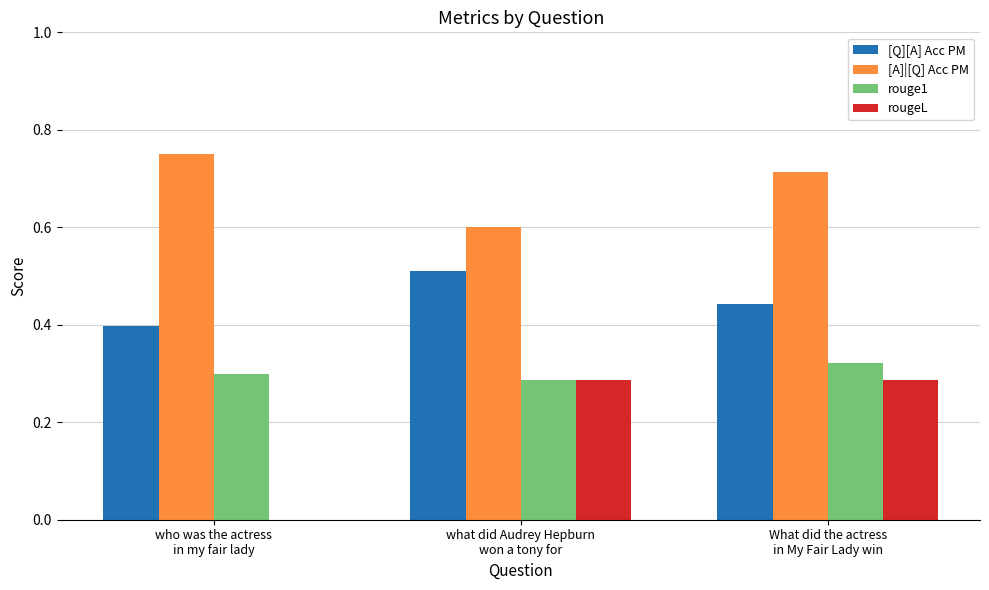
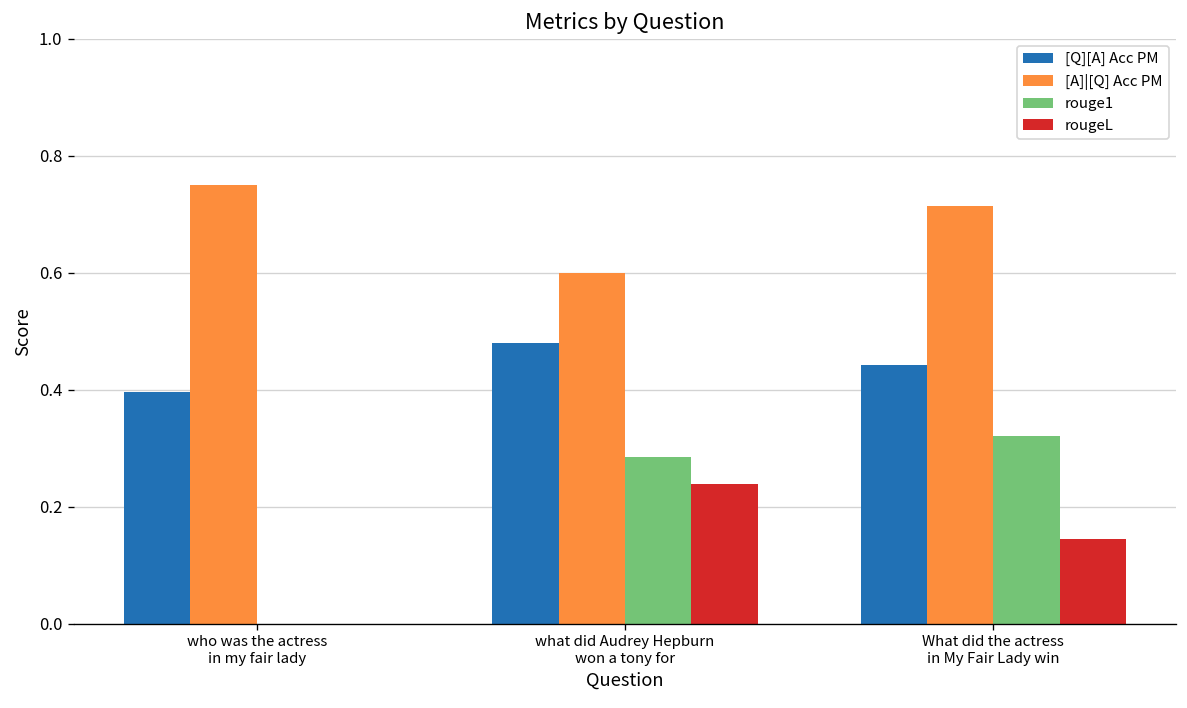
  {
    "[Q][A] Acc PM": {
      "who was the actress in my fair lady": 0.40,
-     "what did Audrey Hepburn won a tony for": 0.51,
+     "what did Audrey Hepburn won a tony for": 0.48,
      "What did the actress in My Fair Lady win": 0.44
    },
    "[A]|[Q] Acc PM": {
      "who was the actress in my fair lady": 0.75,
      "what did Audrey Hepburn won a tony for": 0.60,
      "What did the actress in My Fair Lady win": 0.71
    },
    "rouge1": {
-     "who was the actress in my fair lady": 0.3,
+     "who was the actress in my fair lady": 0.0,
      "what did Audrey Hepburn won a tony for": 0.29,
      "What did the actress in My Fair Lady win": 0.32
    },
    "rougeL": {
      "who was the actress in my fair lady": 0.00,
-     "what did Audrey Hepburn won a tony for": 0.29,
-     "What did the actress in My Fair Lady win": 0.29
+     "what did Audrey Hepburn won a tony for": 0.24,
+     "What did the actress in My Fair Lady win": 0.14
    }
  }
